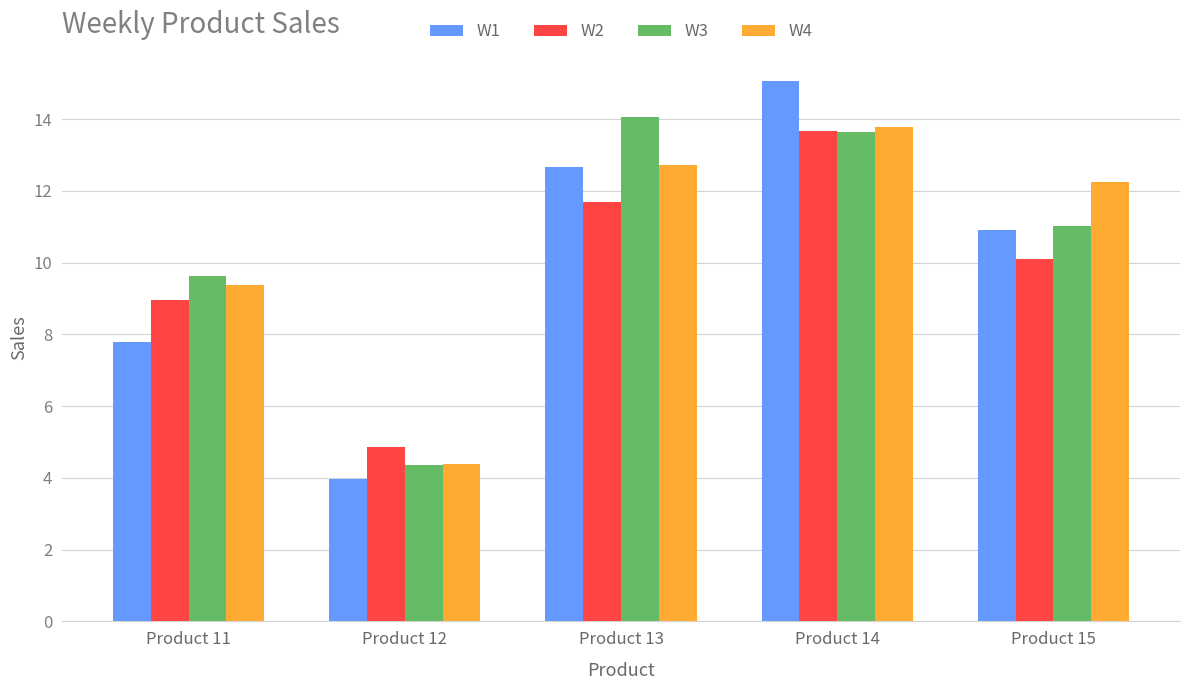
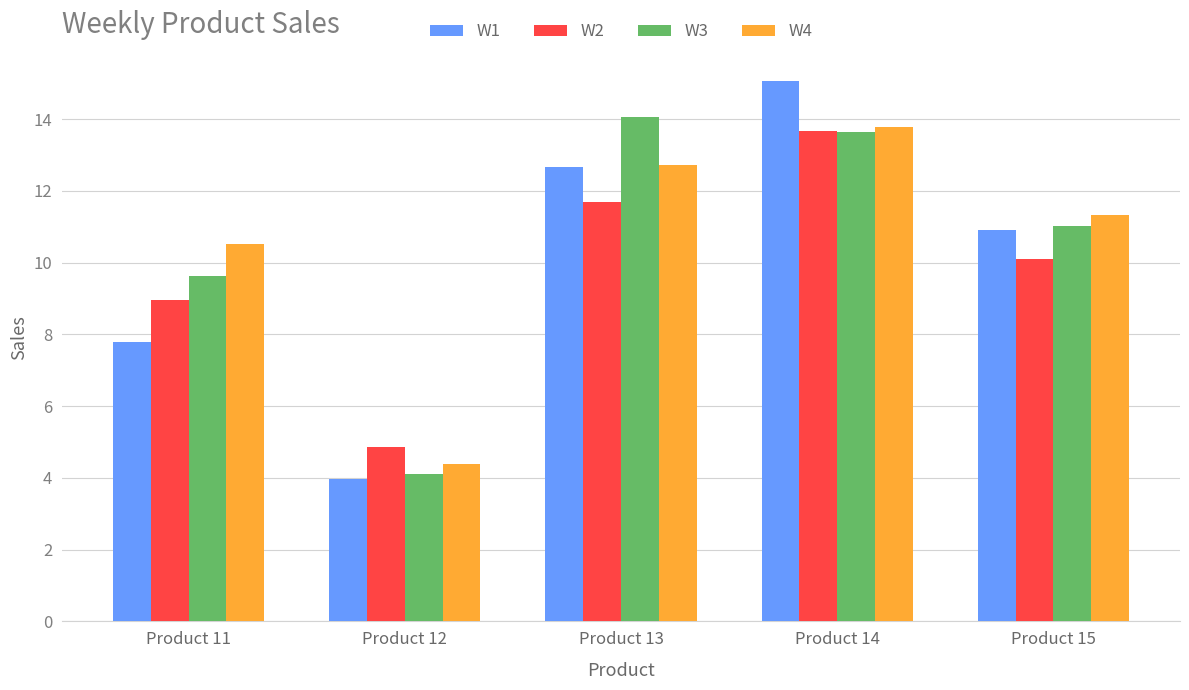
  {
    "W1": {
      "Product 11": 7.8,
      "Product 12": 4.0,
      "Product 13": 12.7,
      "Product 14": 15.1,
      "Product 15": 10.9
    },
    "W2": {
      "Product 11": 9.0,
      "Product 12": 4.9,
      "Product 13": 11.7,
      "Product 14": 13.7,
      "Product 15": 10.1
    },
    "W3": {
      "Product 11": 9.6,
-     "Product 12": 4.4,
+     "Product 12": 4.1,
      "Product 13": 14.1,
      "Product 14": 13.6,
      "Product 15": 11.0
    },
    "W4": {
-     "Product 11": 9.4,
+     "Product 11": 10.5,
      "Product 12": 4.4,
      "Product 13": 12.7,
      "Product 14": 13.8,
-     "Product 15": 12.3
+     "Product 15": 11.3
    }
  }
